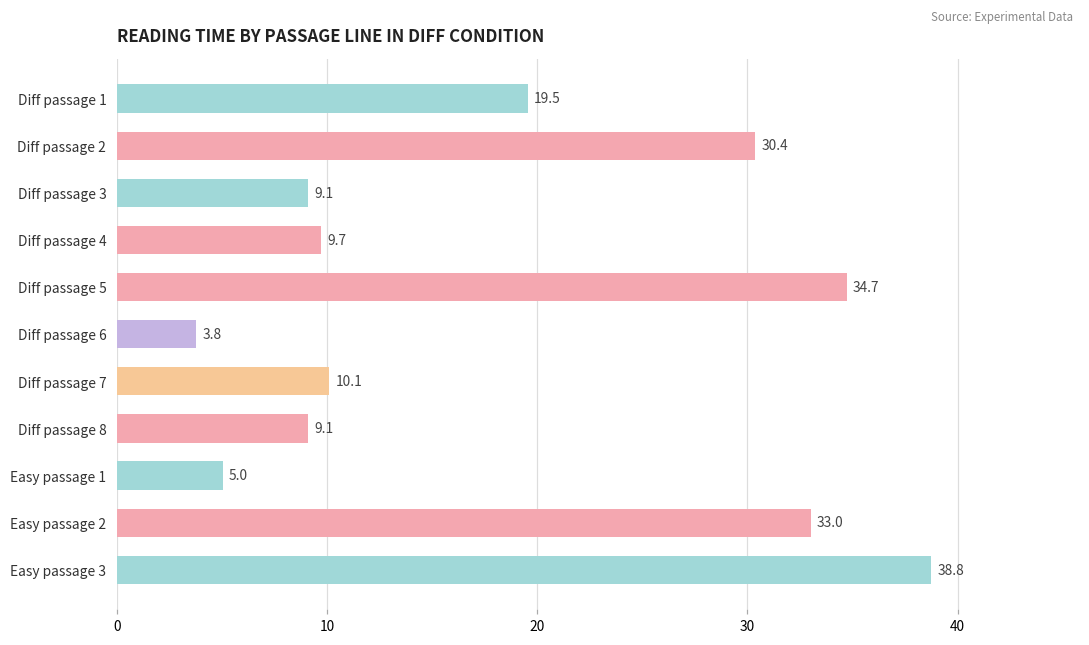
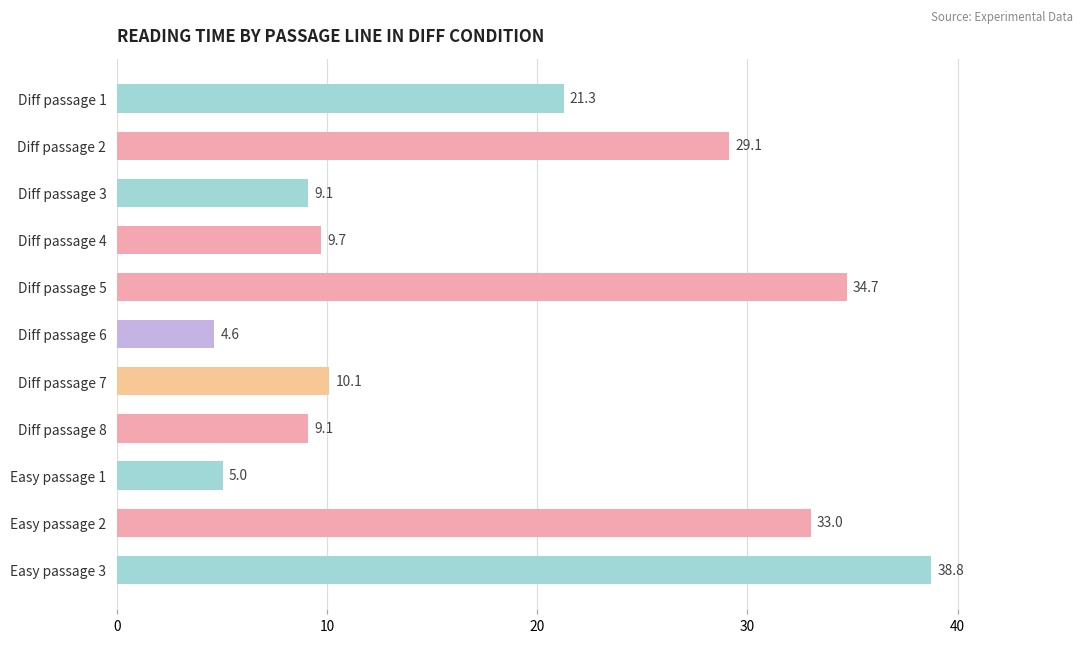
  {
-   "Diff passage 1": 19.5,
-   "Diff passage 2": 30.4,
+   "Diff passage 1": 21.3,
+   "Diff passage 2": 29.1,
    "Diff passage 3": 9.1,
    "Diff passage 4": 9.7,
    "Diff passage 5": 34.7,
-   "Diff passage 6": 3.8,
+   "Diff passage 6": 4.6,
    "Diff passage 7": 10.1,
    "Diff passage 8": 9.1,
    "Easy passage 1": 5.0,
    "Easy passage 2": 33.0,
    "Easy passage 3": 38.8
  }
